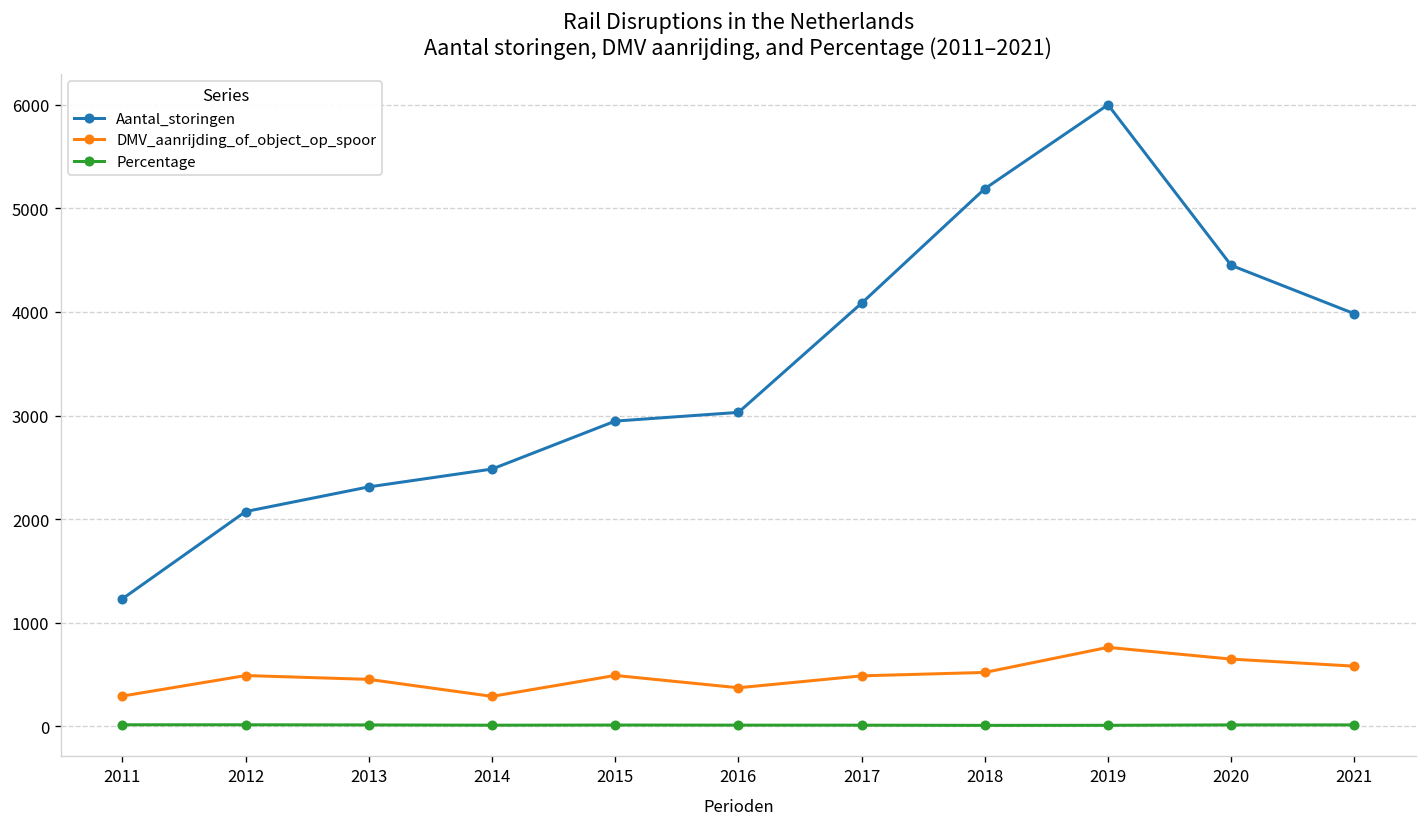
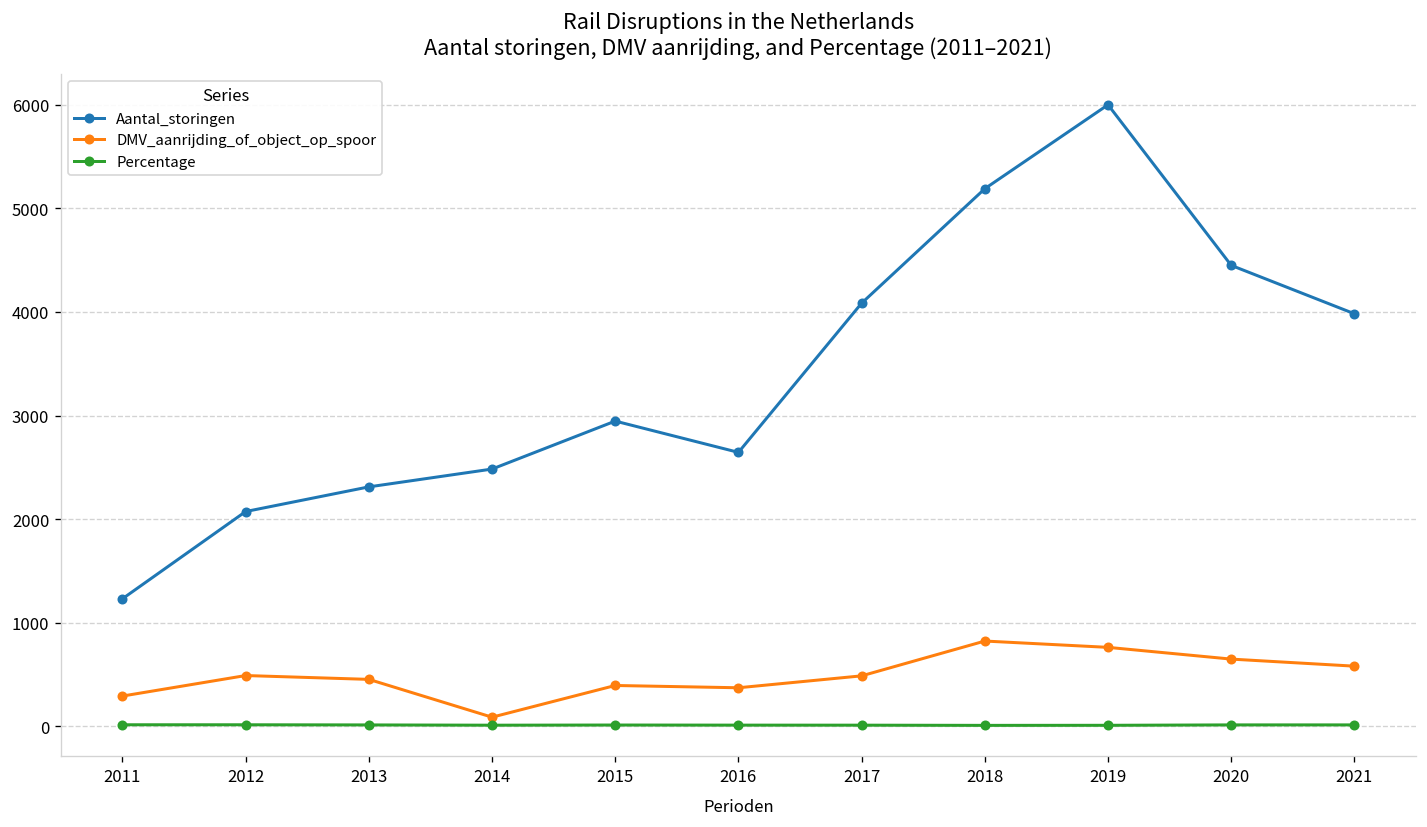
  {
    "Aantal_storingen": {
      "2011": 1200,
      "2012": 2100,
      "2013": 2300,
      "2014": 2500,
      "2015": 2900,
-     "2016": 3000,
+     "2016": 2600,
      "2017": 4100,
      "2018": 5200,
      "2019": 6000,
      "2020": 4500,
      "2021": 4000
    },
    "DMV_aanrijding_of_object_op_spoor": {
      "2011": 300,
      "2012": 500,
      "2013": 500,
-     "2014": 300,
-     "2015": 500,
+     "2014": 100,
+     "2015": 400,
      "2016": 400,
      "2017": 500,
-     "2018": 500,
+     "2018": 800,
      "2019": 800,
      "2020": 600,
      "2021": 600
    },
    "Percentage": {
      "2011": 0,
      "2012": 0,
      "2013": 0,
      "2014": 0,
      "2015": 0,
      "2016": 0,
      "2017": 0,
      "2018": 0,
      "2019": 0,
      "2020": 0,
      "2021": 0
    }
  }
